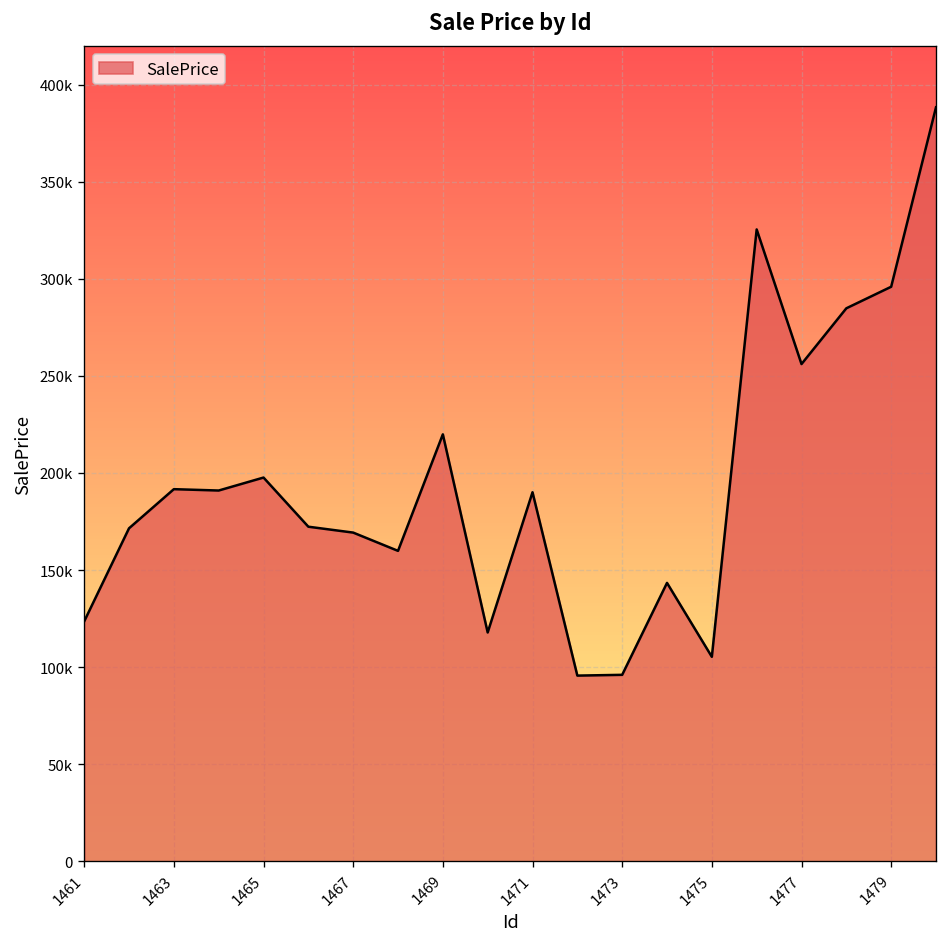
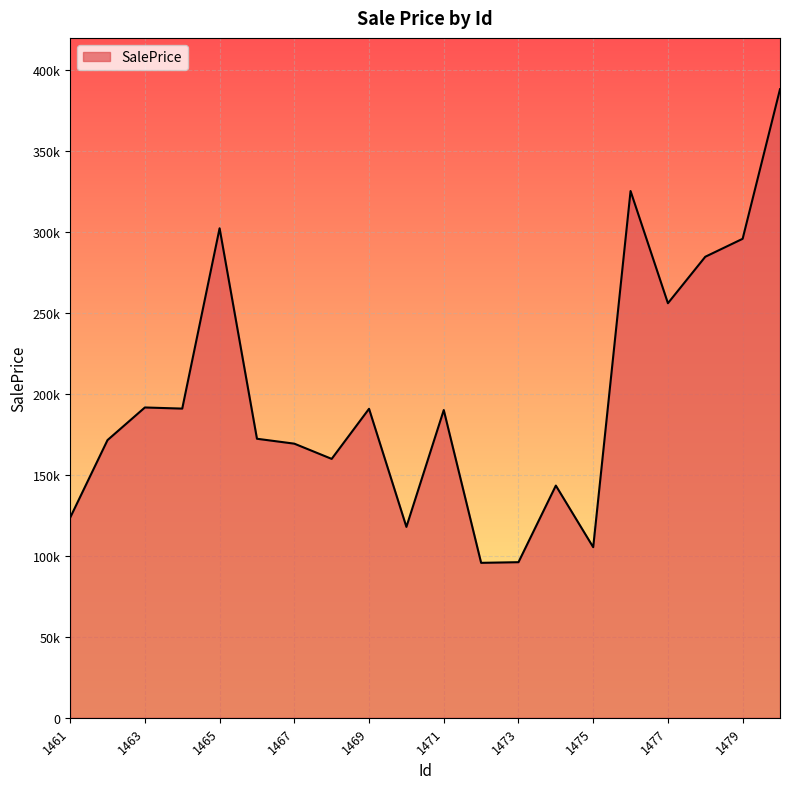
  {
    "1461": 124000,
    "1463": 192000,
-   "1465": 198000,
+   "1465": 302000,
    "1467": 169000,
-   "1469": 220000,
+   "1469": 191000,
    "1471": 190000,
    "1473": 96000,
    "1475": 105000,
    "1477": 256000,
    "1479": 296000
  }
